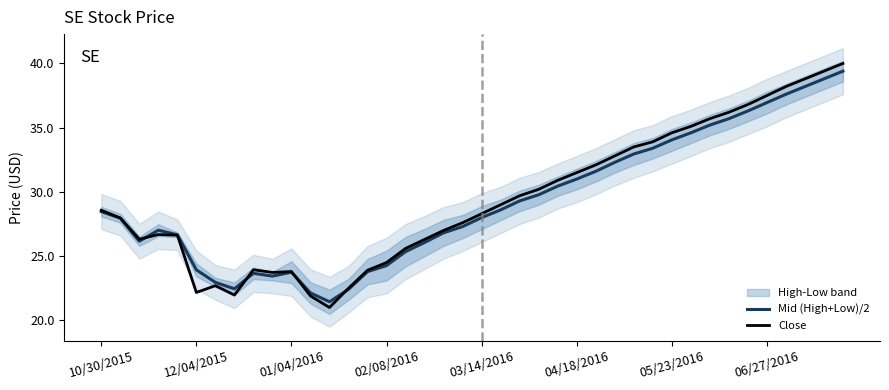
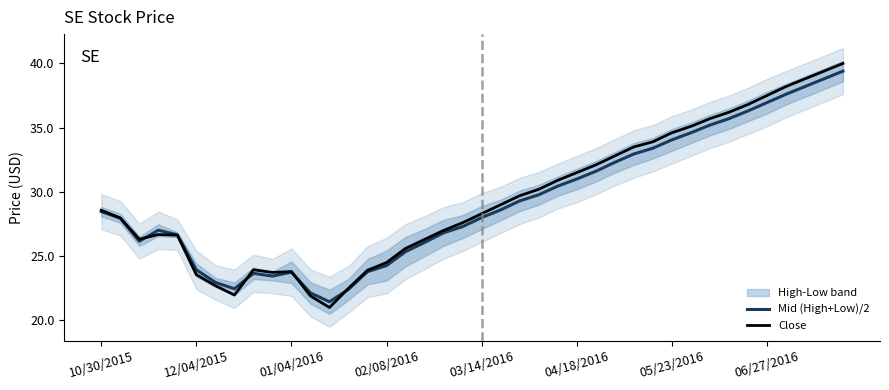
  {
    "Mid (High+Low)/2": {
      "12/04/2015": 23.9,
      "02/08/2016": 24.3,
      "03/14/2016": 28.0,
      "04/18/2016": 31.0,
      "05/23/2016": 34.1,
      "06/27/2016": 37.0
    },
    "Close": {
-     "12/04/2015": 22.2,
+     "12/04/2015": 23.6,
      "02/08/2016": 24.5,
      "03/14/2016": 28.3,
      "04/18/2016": 31.5,
      "05/23/2016": 34.6,
      "06/27/2016": 37.5
    }
  }
